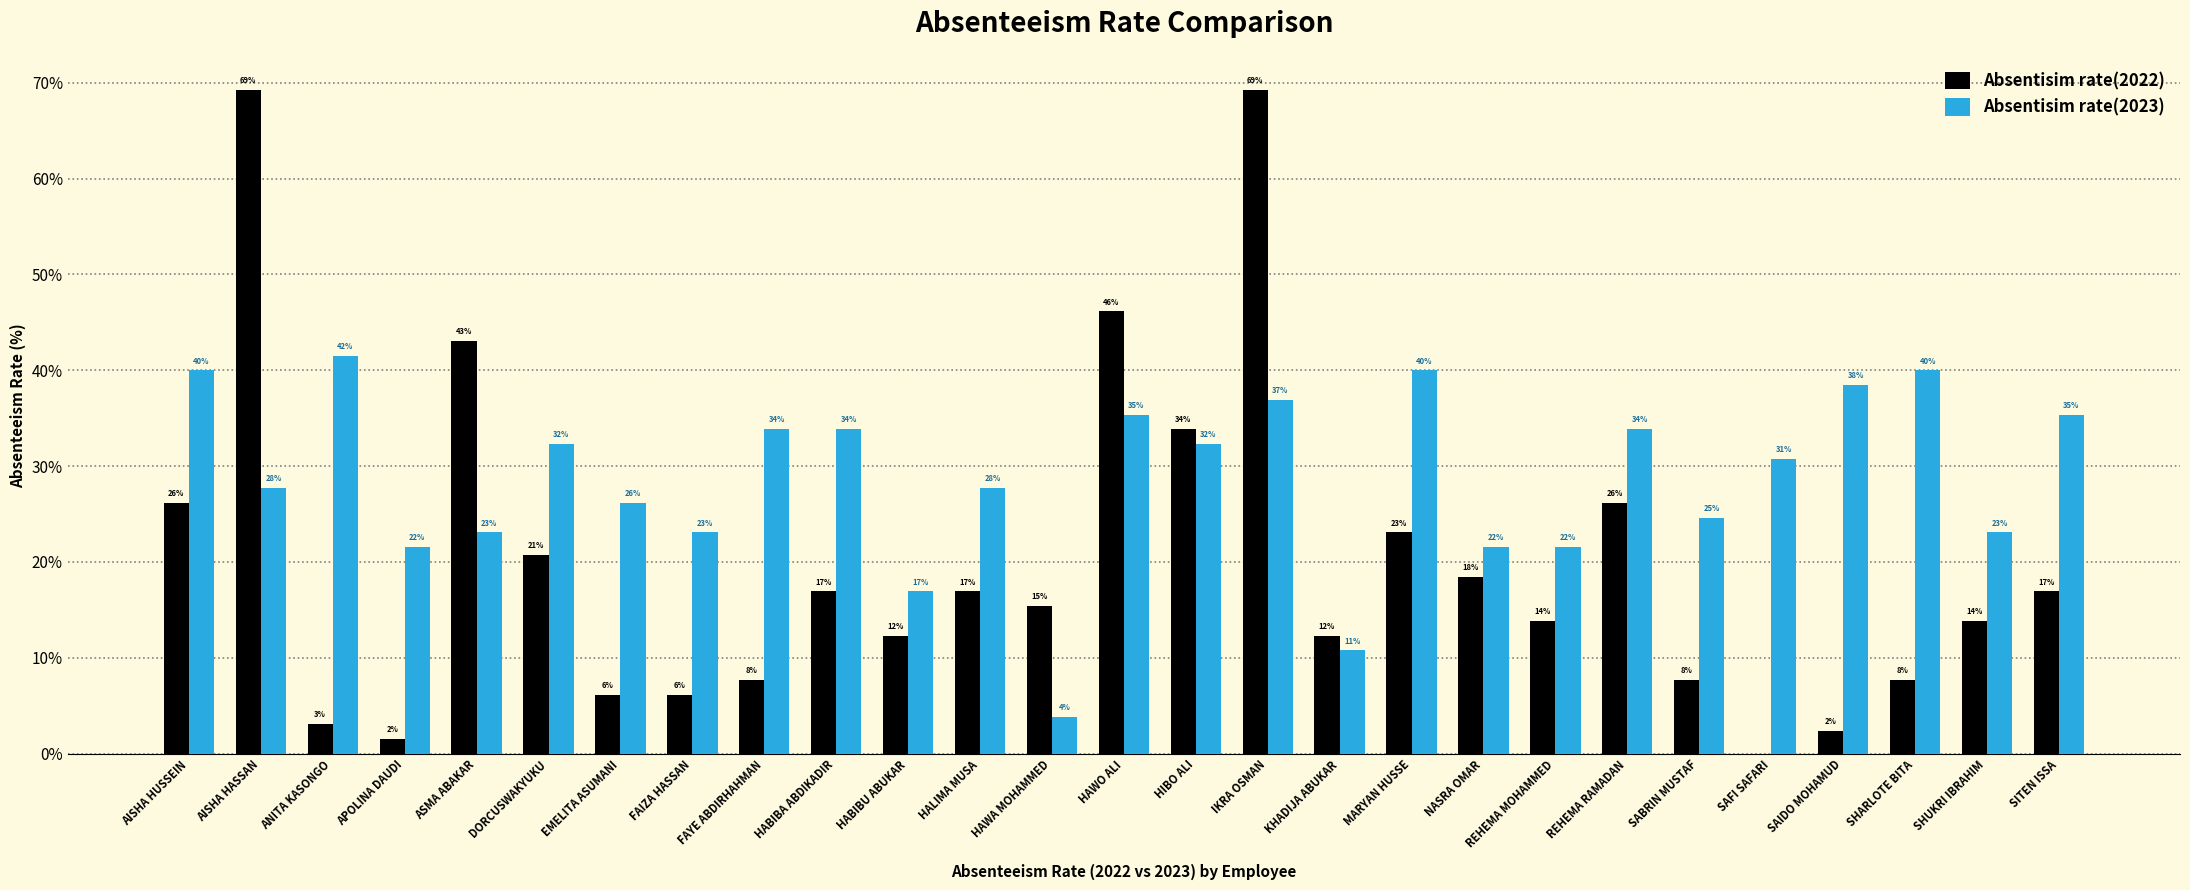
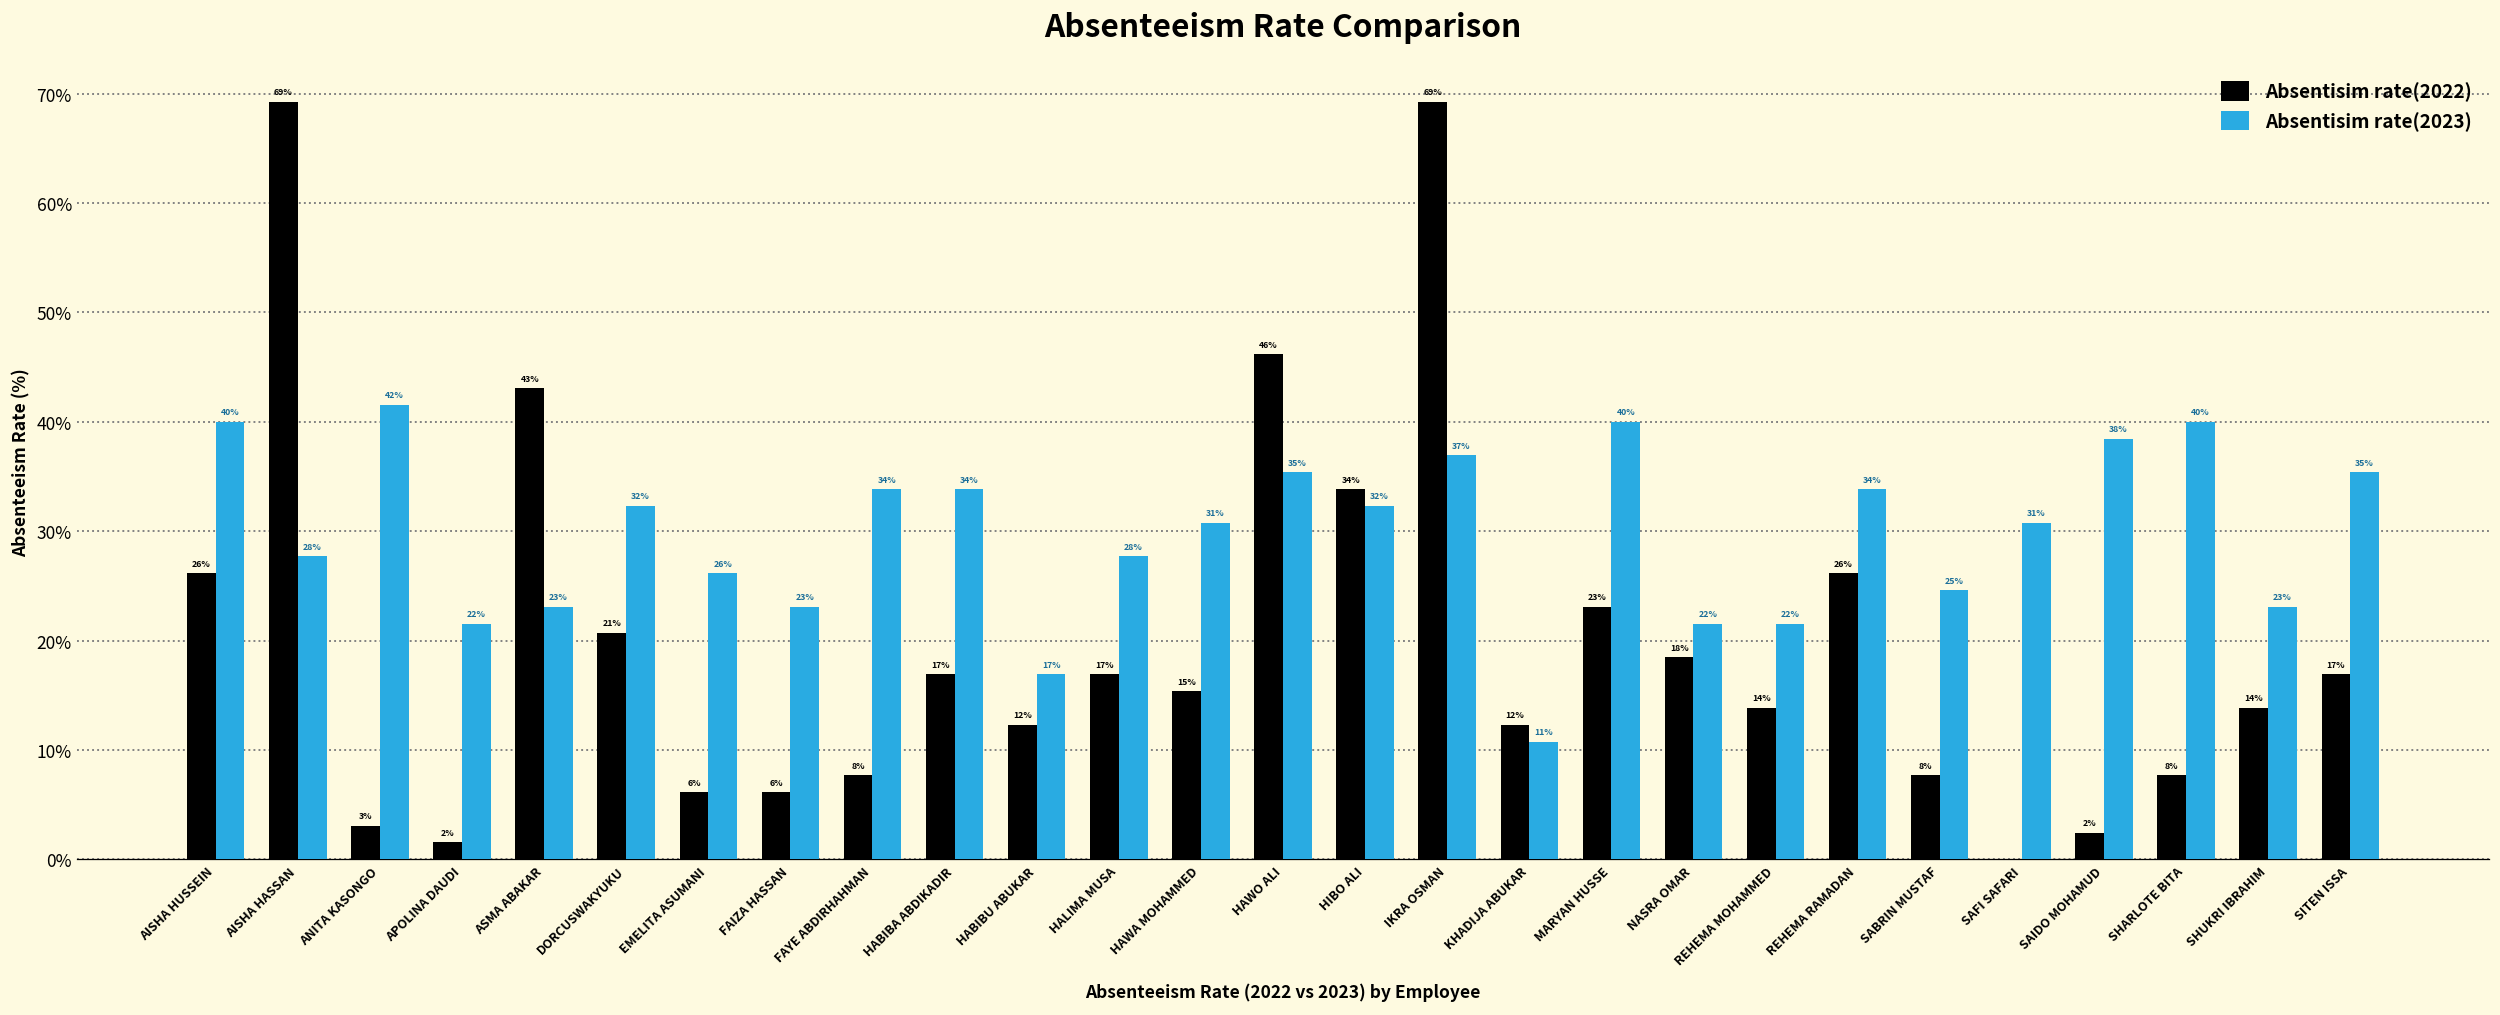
  {
    "Absentisim rate(2022)": {
      "AISHA HUSSEIN": "26%",
      "AISHA HASSAN": "69%",
      "ANITA KASONGO": "3%",
      "APOLINA DAUDI": "2%",
      "ASMA ABAKAR": "43%",
      "DORCUSWAKYUKU": "21%",
      "EMELITA ASUMANI": "6%",
      "FAIZA HASSAN": "6%",
      "FAYE ABDIRHAHMAN": "8%",
      "HABIBA ABDIKADIR": "17%",
      "HABIBU ABUKAR": "12%",
      "HALIMA MUSA": "17%",
      "HAWA MOHAMMED": "15%",
      "HAWO ALI": "46%",
      "HIBO ALI": "34%",
      "IKRA OSMAN": "69%",
      "KHADIJA ABUKAR": "12%",
      "MARYAN HUSSE": "23%",
      "NASRA OMAR": "18%",
      "REHEMA MOHAMMED": "14%",
      "REHEMA RAMADAN": "26%",
      "SABRIN MUSTAF": "8%",
      "SAIDO MOHAMUD": "2%",
      "SHARLOTE BITA": "8%",
      "SHUKRI IBRAHIM": "14%",
      "SITEN ISSA": "17%"
    },
    "Absentisim rate(2023)": {
      "AISHA HUSSEIN": "40%",
      "AISHA HASSAN": "28%",
      "ANITA KASONGO": "42%",
      "APOLINA DAUDI": "22%",
      "ASMA ABAKAR": "23%",
      "DORCUSWAKYUKU": "32%",
      "EMELITA ASUMANI": "26%",
      "FAIZA HASSAN": "23%",
      "FAYE ABDIRHAHMAN": "34%",
      "HABIBA ABDIKADIR": "34%",
      "HABIBU ABUKAR": "17%",
      "HALIMA MUSA": "28%",
-     "HAWA MOHAMMED": "4%",
+     "HAWA MOHAMMED": "31%",
      "HAWO ALI": "35%",
      "HIBO ALI": "32%",
      "IKRA OSMAN": "37%",
      "KHADIJA ABUKAR": "11%",
      "MARYAN HUSSE": "40%",
      "NASRA OMAR": "22%",
      "REHEMA MOHAMMED": "22%",
      "REHEMA RAMADAN": "34%",
      "SABRIN MUSTAF": "25%",
      "SAFI SAFARI": "31%",
      "SAIDO MOHAMUD": "38%",
      "SHARLOTE BITA": "40%",
      "SHUKRI IBRAHIM": "23%",
      "SITEN ISSA": "35%"
    }
  }
